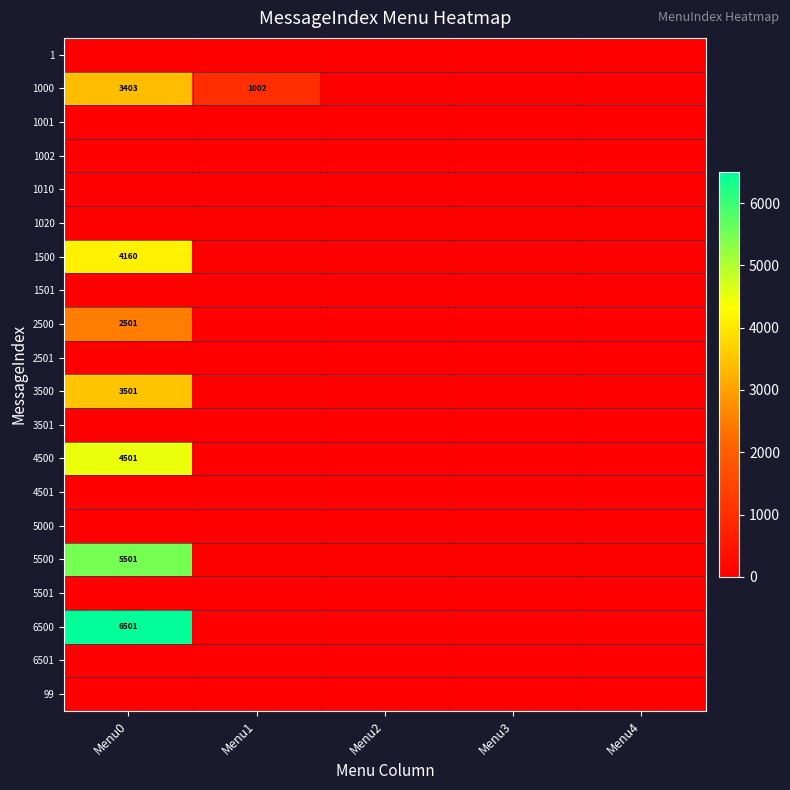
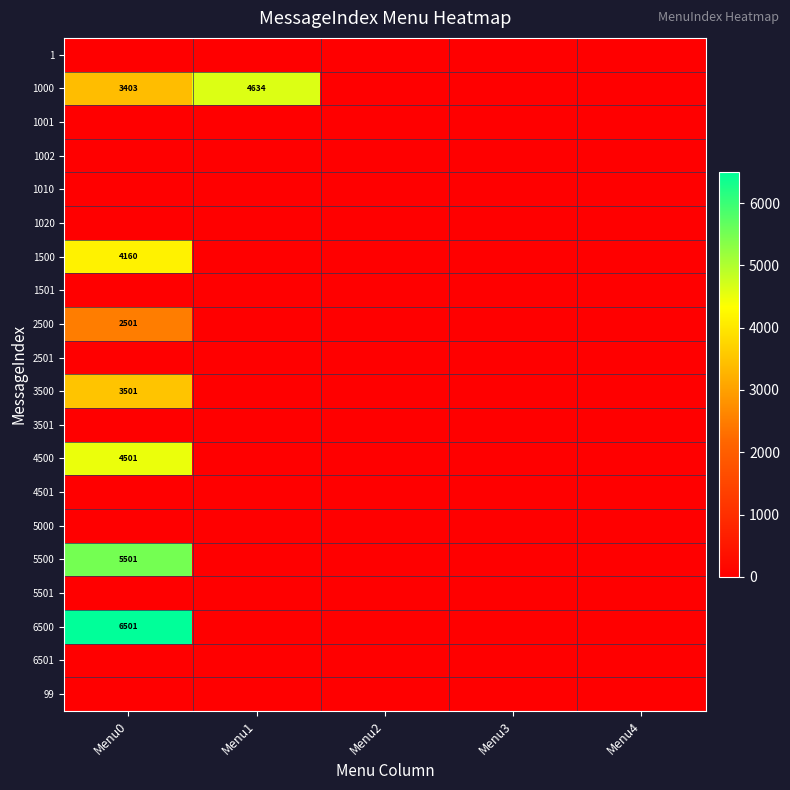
  {
    "1000": {
      "Menu0": 3403,
-     "Menu1": 1002
+     "Menu1": 4634
    },
    "1500": {
      "Menu0": 4160
    },
    "2500": {
      "Menu0": 2501
    },
    "3500": {
      "Menu0": 3501
    },
    "4500": {
      "Menu0": 4501
    },
    "5500": {
      "Menu0": 5501
    },
    "6500": {
      "Menu0": 6501
    }
  }
